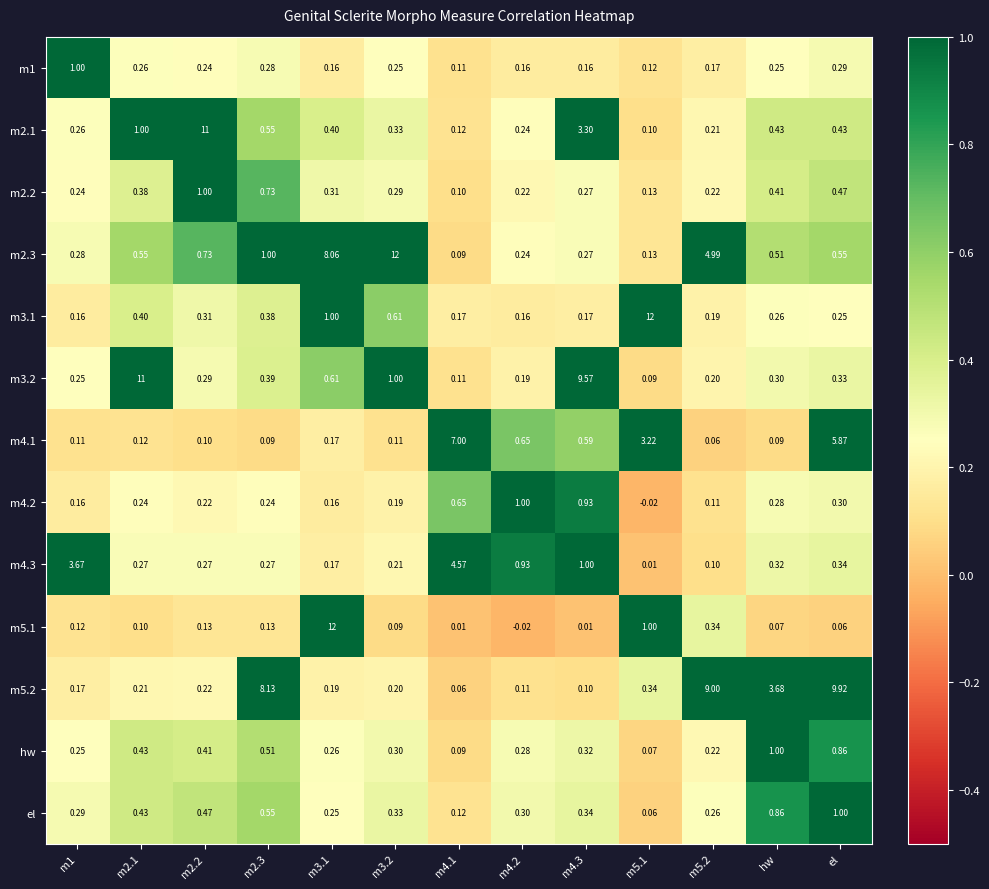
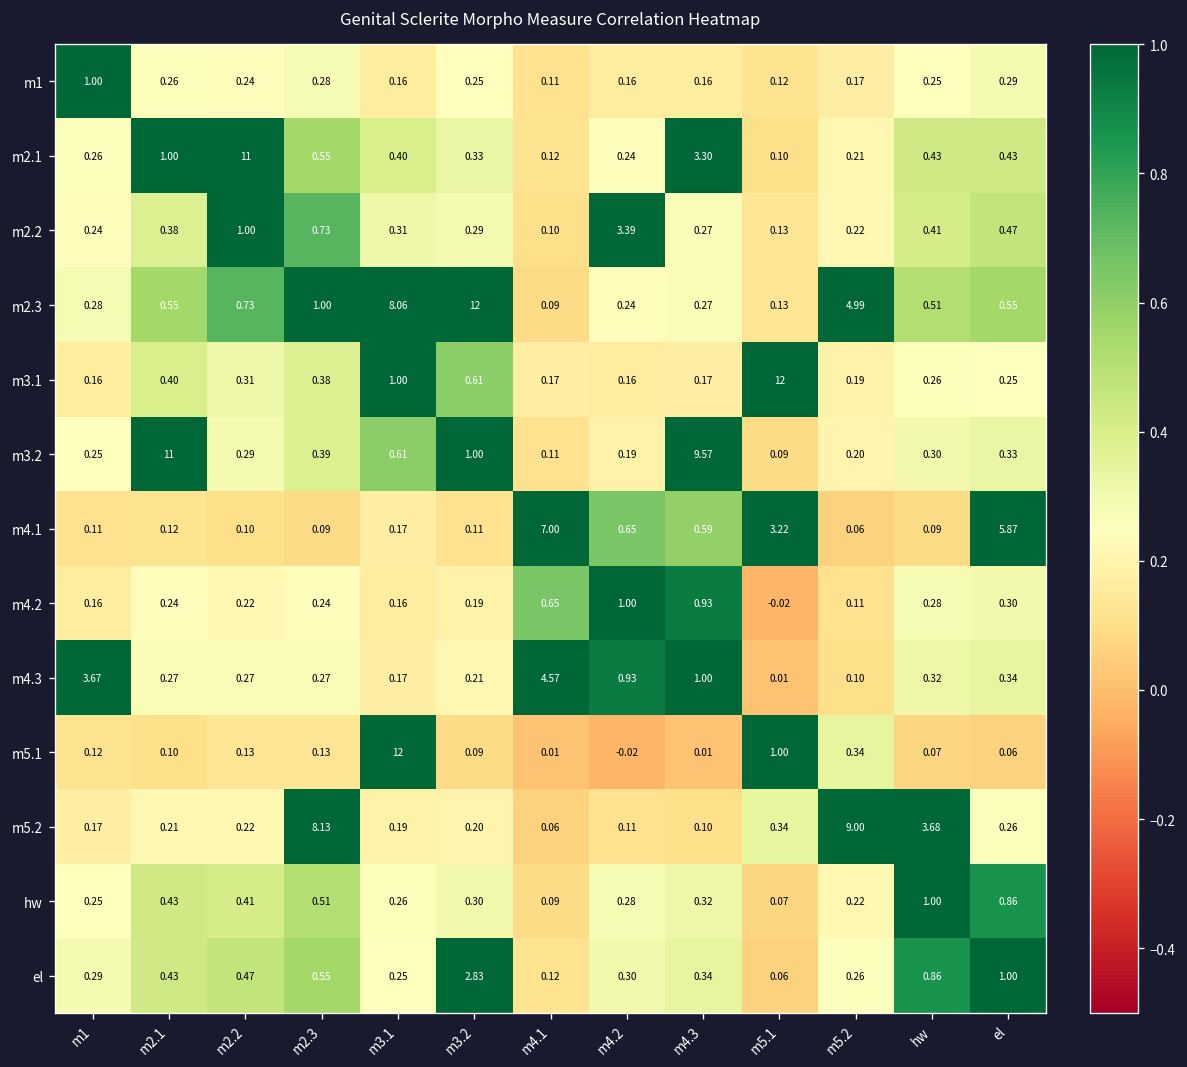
  {
    "m1": {
      "m1": 1.00,
      "m2.1": 0.26,
      "m2.2": 0.24,
      "m2.3": 0.28,
      "m3.1": 0.16,
      "m3.2": 0.25,
      "m4.1": 0.11,
      "m4.2": 0.16,
      "m4.3": 0.16,
      "m5.1": 0.12,
      "m5.2": 0.17,
      "hw": 0.25,
      "el": 0.29
    },
    "m2.1": {
      "m1": 0.26,
      "m2.1": 1.00,
      "m2.2": 11,
      "m2.3": 0.55,
      "m3.1": 0.40,
      "m3.2": 0.33,
      "m4.1": 0.12,
      "m4.2": 0.24,
      "m4.3": 3.30,
      "m5.1": 0.10,
      "m5.2": 0.21,
      "hw": 0.43,
      "el": 0.43
    },
    "m2.2": {
      "m1": 0.24,
      "m2.1": 0.38,
      "m2.2": 1.00,
      "m2.3": 0.73,
      "m3.1": 0.31,
      "m3.2": 0.29,
      "m4.1": 0.10,
-     "m4.2": 0.22,
+     "m4.2": 3.39,
      "m4.3": 0.27,
      "m5.1": 0.13,
      "m5.2": 0.22,
      "hw": 0.41,
      "el": 0.47
    },
    "m2.3": {
      "m1": 0.28,
      "m2.1": 0.55,
      "m2.2": 0.73,
      "m2.3": 1.00,
      "m3.1": 8.06,
      "m3.2": 12,
      "m4.1": 0.09,
      "m4.2": 0.24,
      "m4.3": 0.27,
      "m5.1": 0.13,
      "m5.2": 4.99,
      "hw": 0.51,
      "el": 0.55
    },
    "m3.1": {
      "m1": 0.16,
      "m2.1": 0.40,
      "m2.2": 0.31,
      "m2.3": 0.38,
      "m3.1": 1.00,
      "m3.2": 0.61,
      "m4.1": 0.17,
      "m4.2": 0.16,
      "m4.3": 0.17,
      "m5.1": 12,
      "m5.2": 0.19,
      "hw": 0.26,
      "el": 0.25
    },
    "m3.2": {
      "m1": 0.25,
      "m2.1": 11,
      "m2.2": 0.29,
      "m2.3": 0.39,
      "m3.1": 0.61,
      "m3.2": 1.00,
      "m4.1": 0.11,
      "m4.2": 0.19,
      "m4.3": 9.57,
      "m5.1": 0.09,
      "m5.2": 0.20,
      "hw": 0.30,
      "el": 0.33
    },
    "m4.1": {
      "m1": 0.11,
      "m2.1": 0.12,
      "m2.2": 0.10,
      "m2.3": 0.09,
      "m3.1": 0.17,
      "m3.2": 0.11,
      "m4.1": 7.00,
      "m4.2": 0.65,
      "m4.3": 0.59,
      "m5.1": 3.22,
      "m5.2": 0.06,
      "hw": 0.09,
      "el": 5.87
    },
    "m4.2": {
      "m1": 0.16,
      "m2.1": 0.24,
      "m2.2": 0.22,
      "m2.3": 0.24,
      "m3.1": 0.16,
      "m3.2": 0.19,
      "m4.1": 0.65,
      "m4.2": 1.00,
      "m4.3": 0.93,
      "m5.1": -0.02,
      "m5.2": 0.11,
      "hw": 0.28,
      "el": 0.30
    },
    "m4.3": {
      "m1": 3.67,
      "m2.1": 0.27,
      "m2.2": 0.27,
      "m2.3": 0.27,
      "m3.1": 0.17,
      "m3.2": 0.21,
      "m4.1": 4.57,
      "m4.2": 0.93,
      "m4.3": 1.00,
      "m5.1": 0.01,
      "m5.2": 0.10,
      "hw": 0.32,
      "el": 0.34
    },
    "m5.1": {
      "m1": 0.12,
      "m2.1": 0.10,
      "m2.2": 0.13,
      "m2.3": 0.13,
      "m3.1": 12,
      "m3.2": 0.09,
      "m4.1": 0.01,
      "m4.2": -0.02,
      "m4.3": 0.01,
      "m5.1": 1.00,
      "m5.2": 0.34,
      "hw": 0.07,
      "el": 0.06
    },
    "m5.2": {
      "m1": 0.17,
      "m2.1": 0.21,
      "m2.2": 0.22,
      "m2.3": 8.13,
      "m3.1": 0.19,
      "m3.2": 0.20,
      "m4.1": 0.06,
      "m4.2": 0.11,
      "m4.3": 0.10,
      "m5.1": 0.34,
      "m5.2": 9.00,
      "hw": 3.68,
-     "el": 9.92
+     "el": 0.26
    },
    "hw": {
      "m1": 0.25,
      "m2.1": 0.43,
      "m2.2": 0.41,
      "m2.3": 0.51,
      "m3.1": 0.26,
      "m3.2": 0.30,
      "m4.1": 0.09,
      "m4.2": 0.28,
      "m4.3": 0.32,
      "m5.1": 0.07,
      "m5.2": 0.22,
      "hw": 1.00,
      "el": 0.86
    },
    "el": {
      "m1": 0.29,
      "m2.1": 0.43,
      "m2.2": 0.47,
      "m2.3": 0.55,
      "m3.1": 0.25,
-     "m3.2": 0.33,
+     "m3.2": 2.83,
      "m4.1": 0.12,
      "m4.2": 0.30,
      "m4.3": 0.34,
      "m5.1": 0.06,
      "m5.2": 0.26,
      "hw": 0.86,
      "el": 1.00
    }
  }
